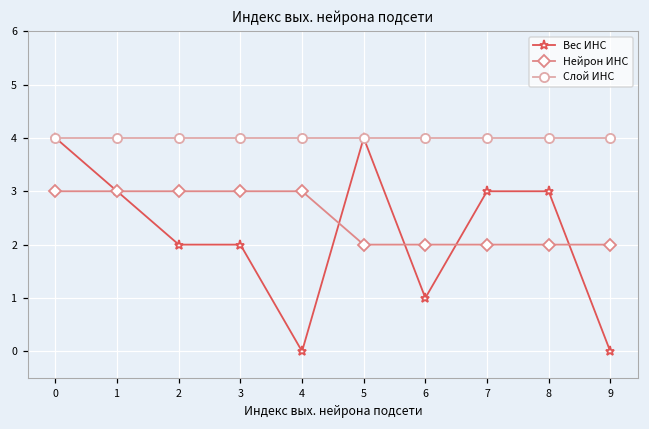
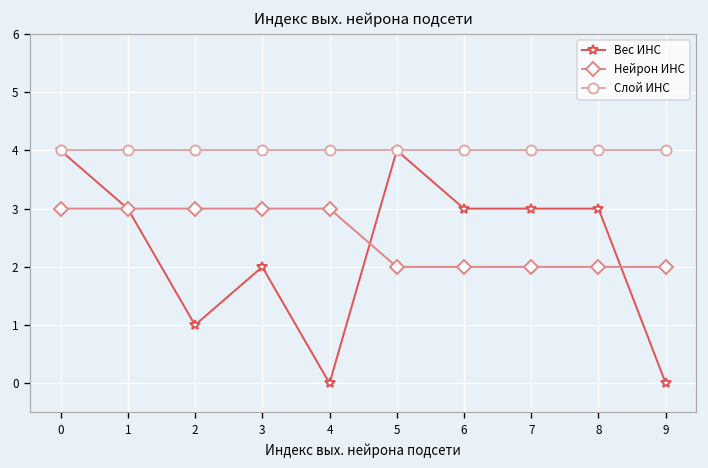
  {
    "Вес ИНС": {
-     "2": 2,
+     "2": 1,
      "3": 2,
      "4": 0,
-     "6": 1,
+     "6": 3,
      "7": 3,
      "8": 3,
      "9": 0
    }
  }
